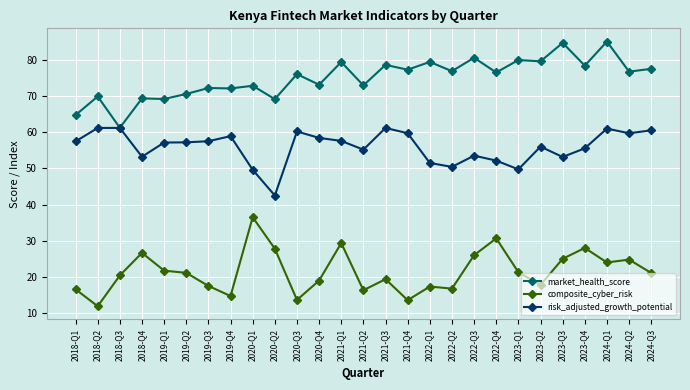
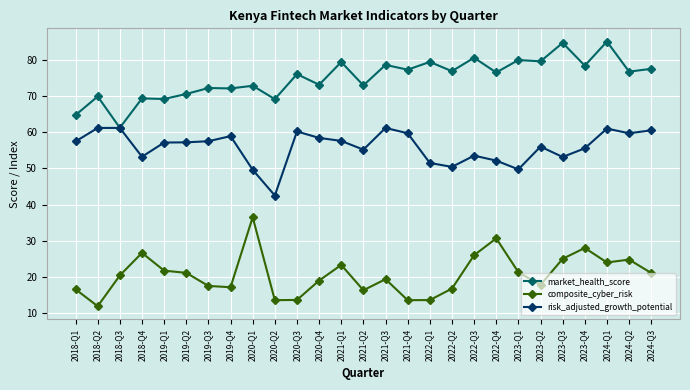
  {
    "composite_cyber_risk": {
      "2018-Q1": 17,
      "2018-Q2": 12,
      "2018-Q3": 20,
      "2018-Q4": 27,
      "2019-Q1": 22,
      "2019-Q2": 21,
      "2019-Q3": 18,
-     "2019-Q4": 15,
+     "2019-Q4": 17,
      "2020-Q1": 37,
-     "2020-Q2": 28,
+     "2020-Q2": 14,
      "2020-Q3": 14,
      "2020-Q4": 19,
-     "2021-Q1": 29,
+     "2021-Q1": 23,
      "2021-Q2": 16,
      "2021-Q3": 19,
      "2021-Q4": 14,
-     "2022-Q1": 17,
+     "2022-Q1": 14,
      "2022-Q2": 17,
      "2022-Q3": 26,
      "2022-Q4": 31,
      "2023-Q1": 21,
      "2023-Q3": 25,
      "2023-Q4": 28,
      "2024-Q1": 24,
      "2024-Q2": 25,
      "2024-Q3": 21
    }
  }
